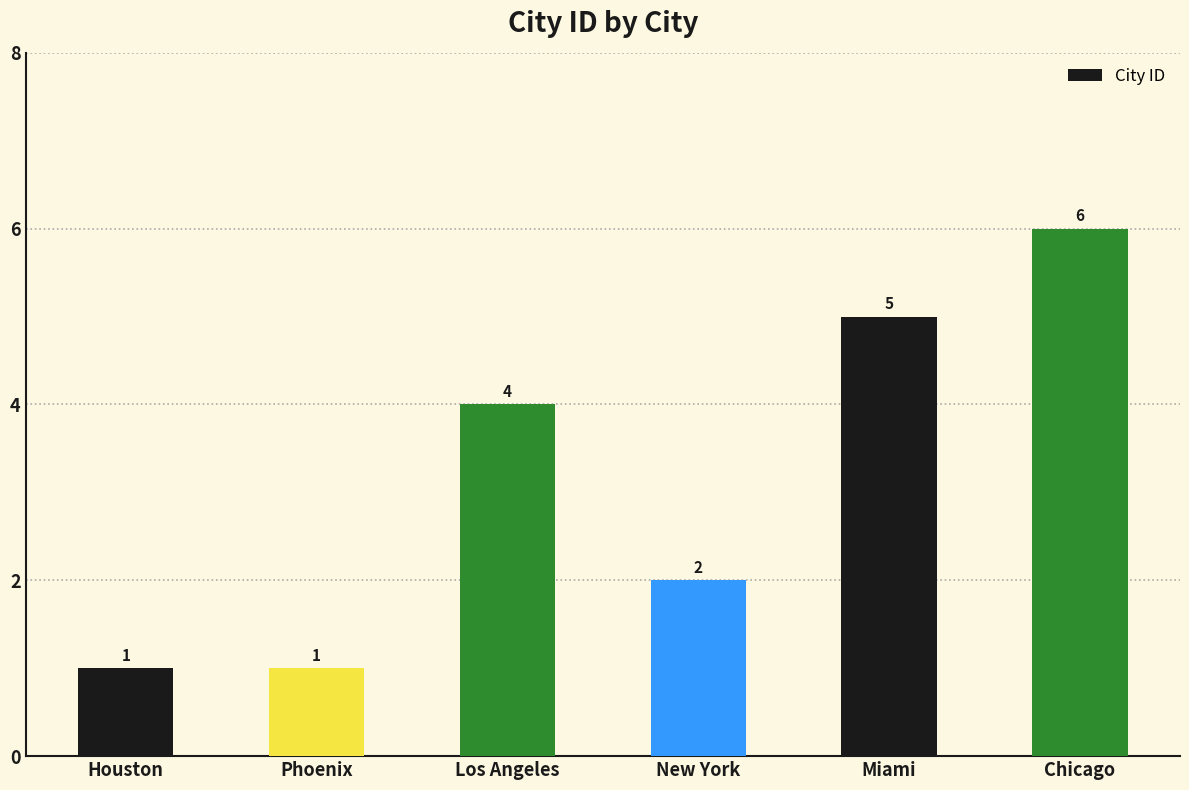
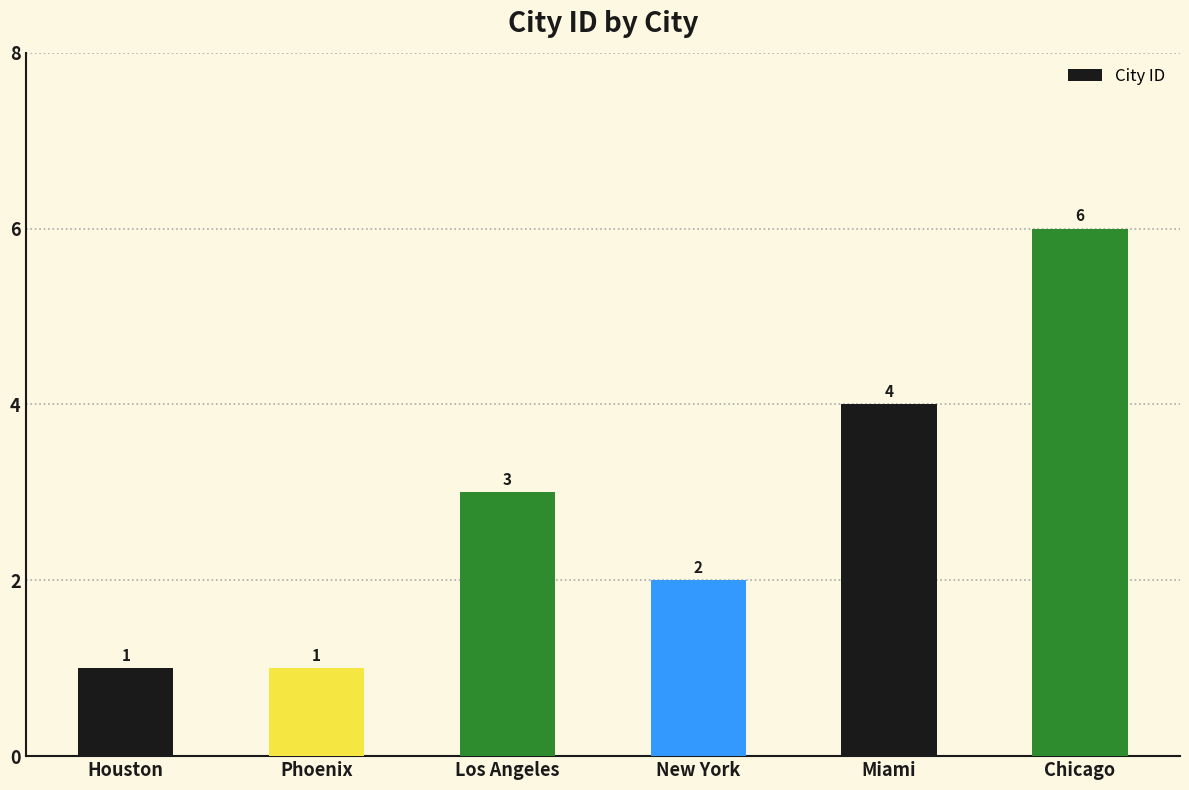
  {
    "Houston": 1,
    "Phoenix": 1,
-   "Los Angeles": 4,
+   "Los Angeles": 3,
    "New York": 2,
-   "Miami": 5,
+   "Miami": 4,
    "Chicago": 6
  }
